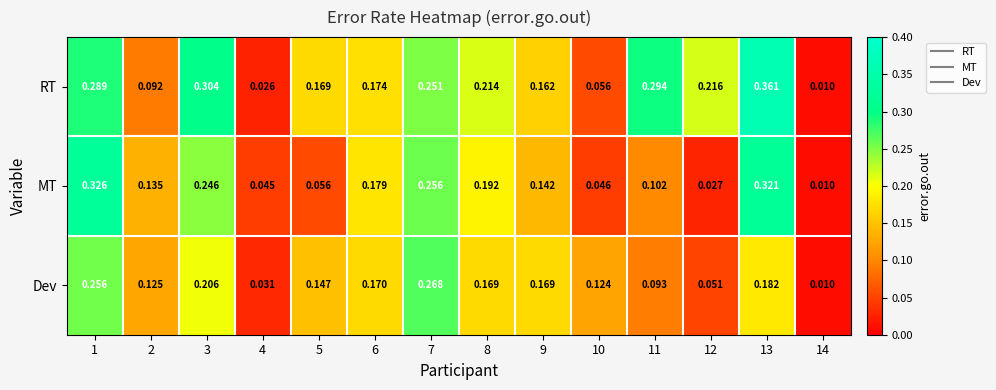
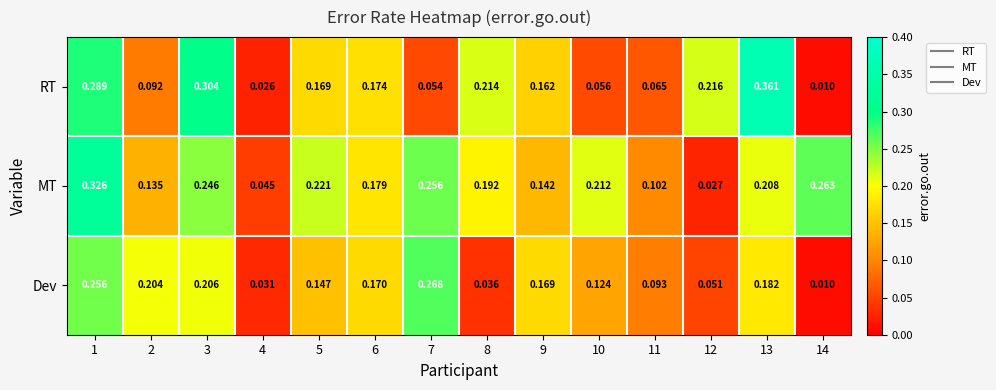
  {
    "RT": {
      "1": 0.289,
      "2": 0.092,
      "3": 0.304,
      "4": 0.026,
      "5": 0.169,
      "6": 0.174,
-     "7": 0.251,
+     "7": 0.054,
      "8": 0.214,
      "9": 0.162,
      "10": 0.056,
-     "11": 0.294,
+     "11": 0.065,
      "12": 0.216,
      "13": 0.361,
      "14": 0.010
    },
    "MT": {
      "1": 0.326,
      "2": 0.135,
      "3": 0.246,
      "4": 0.045,
-     "5": 0.056,
+     "5": 0.221,
      "6": 0.179,
      "7": 0.256,
      "8": 0.192,
      "9": 0.142,
-     "10": 0.046,
+     "10": 0.212,
      "11": 0.102,
      "12": 0.027,
-     "13": 0.321,
-     "14": 0.010
+     "13": 0.208,
+     "14": 0.263
    },
    "Dev": {
      "1": 0.256,
-     "2": 0.125,
+     "2": 0.204,
      "3": 0.206,
      "4": 0.031,
      "5": 0.147,
      "6": 0.170,
      "7": 0.268,
-     "8": 0.169,
+     "8": 0.036,
      "9": 0.169,
      "10": 0.124,
      "11": 0.093,
      "12": 0.051,
      "13": 0.182,
      "14": 0.010
    }
  }
